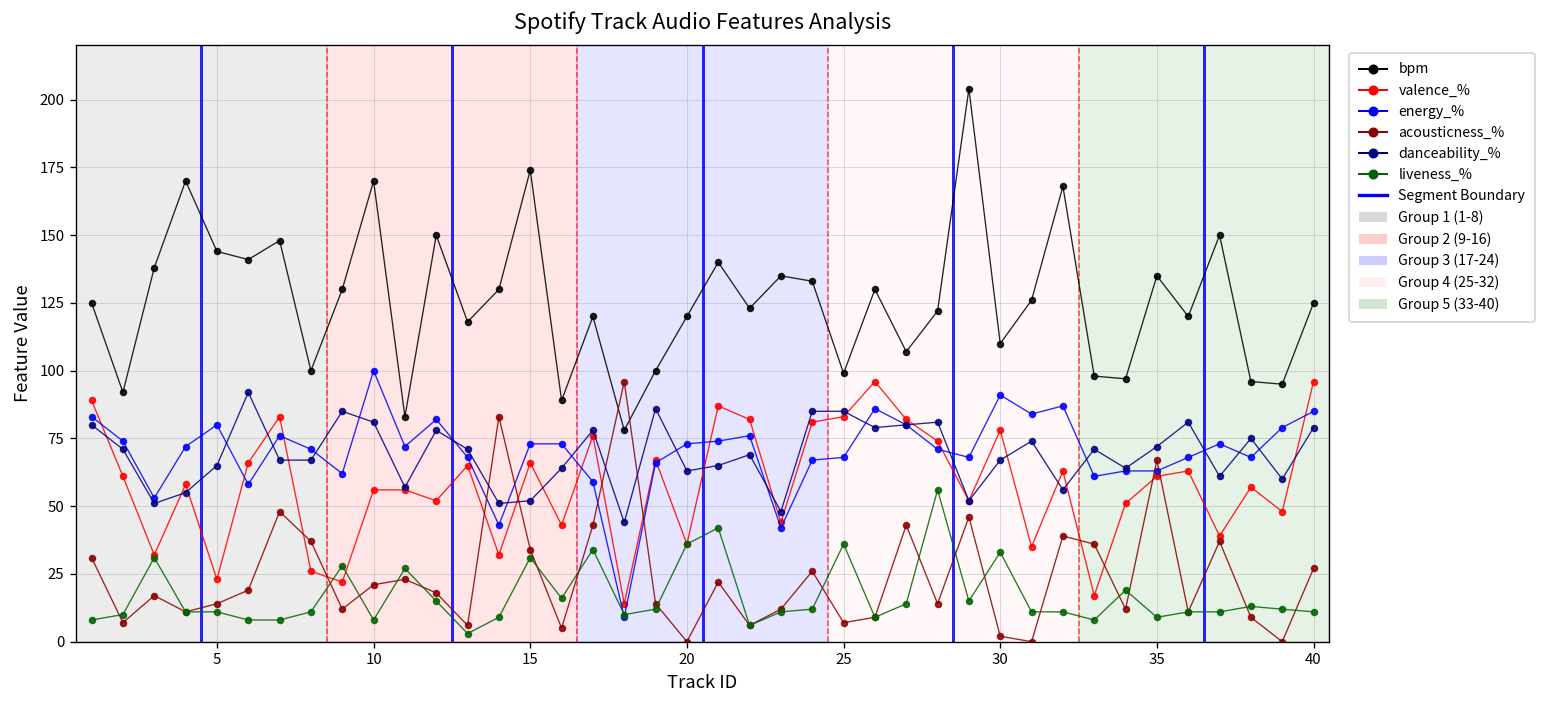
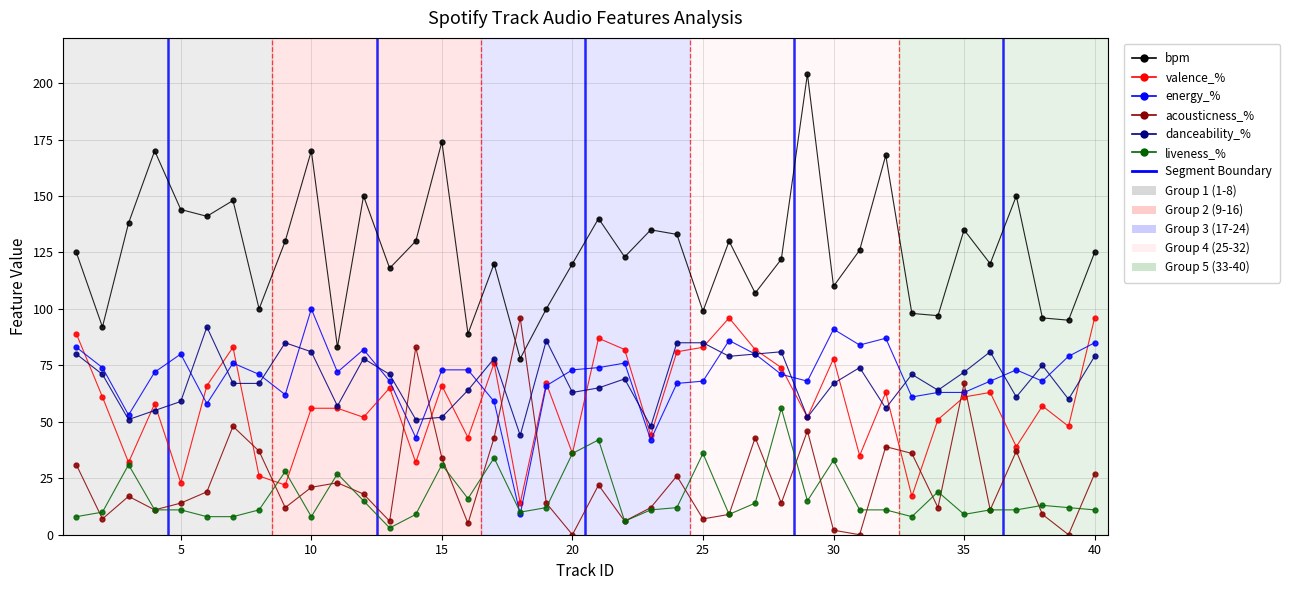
  {
    "bpm": {
      "5": 144,
      "10": 170,
      "15": 174,
      "20": 120,
      "25": 99,
      "30": 110,
      "35": 135,
      "40": 125
    },
    "valence_%": {
      "5": 23,
      "10": 56,
      "15": 66,
      "25": 83,
      "30": 78,
      "35": 61,
      "40": 96
    },
    "energy_%": {
      "5": 80,
      "10": 100,
      "15": 73,
      "20": 73,
      "25": 68,
      "30": 91,
      "35": 63,
      "40": 85
    },
    "acousticness_%": {
      "5": 14,
      "10": 21,
      "15": 34,
      "20": 0,
      "25": 7,
      "30": 2,
      "35": 67,
      "40": 27
    },
    "danceability_%": {
-     "5": 65,
+     "5": 59,
      "10": 81,
      "15": 52,
      "20": 63,
      "25": 85,
      "30": 67,
      "35": 72,
      "40": 79
    },
    "liveness_%": {
      "5": 11,
      "10": 8,
      "15": 31,
      "25": 36,
      "30": 33,
      "35": 9,
      "40": 11
    }
  }
